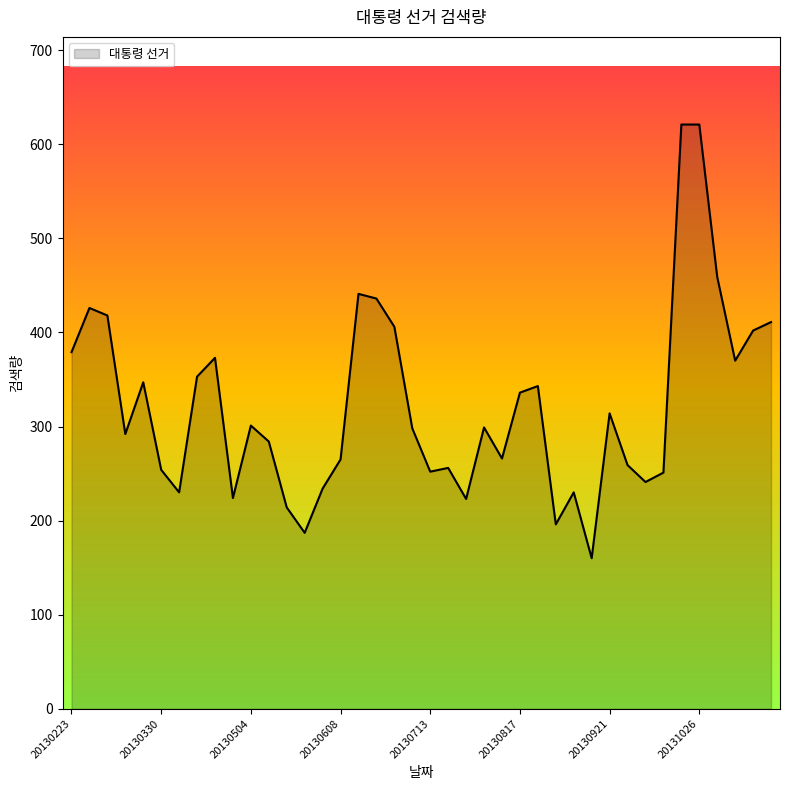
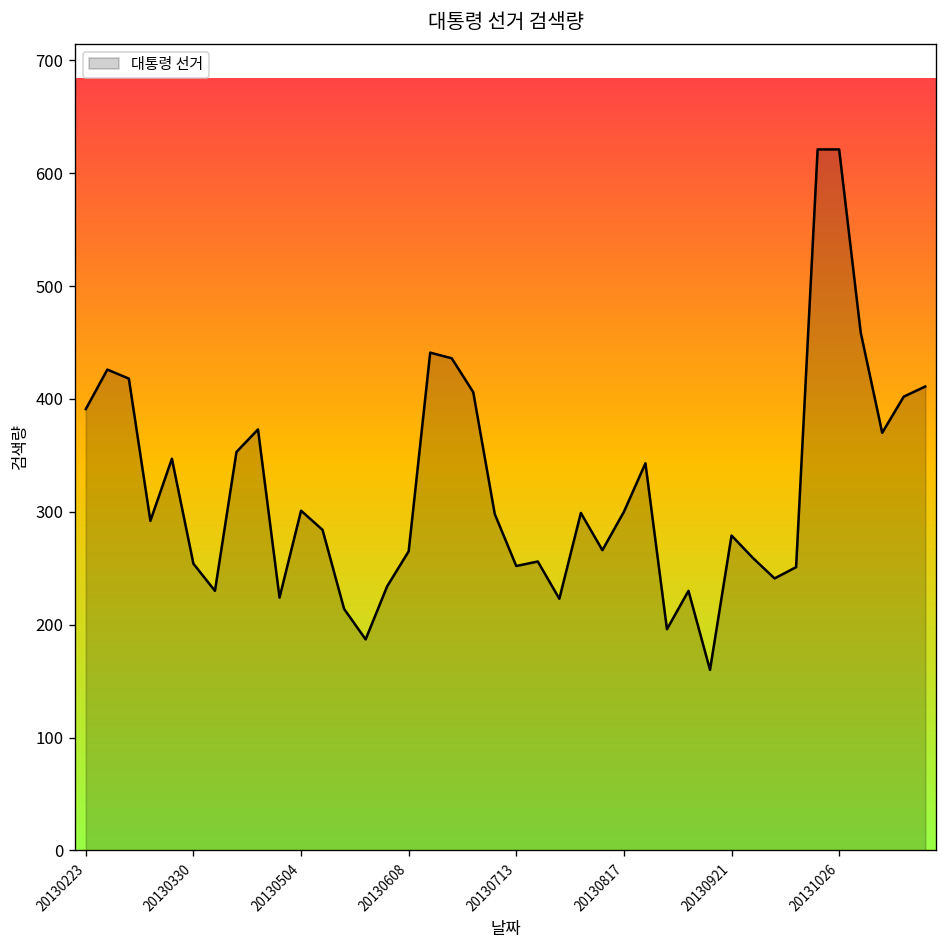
  {
-   "20130223": 380,
+   "20130223": 390,
    "20130330": 250,
    "20130504": 300,
    "20130608": 270,
    "20130713": 250,
-   "20130817": 340,
-   "20130921": 310,
+   "20130817": 300,
+   "20130921": 280,
    "20131026": 620
  }
